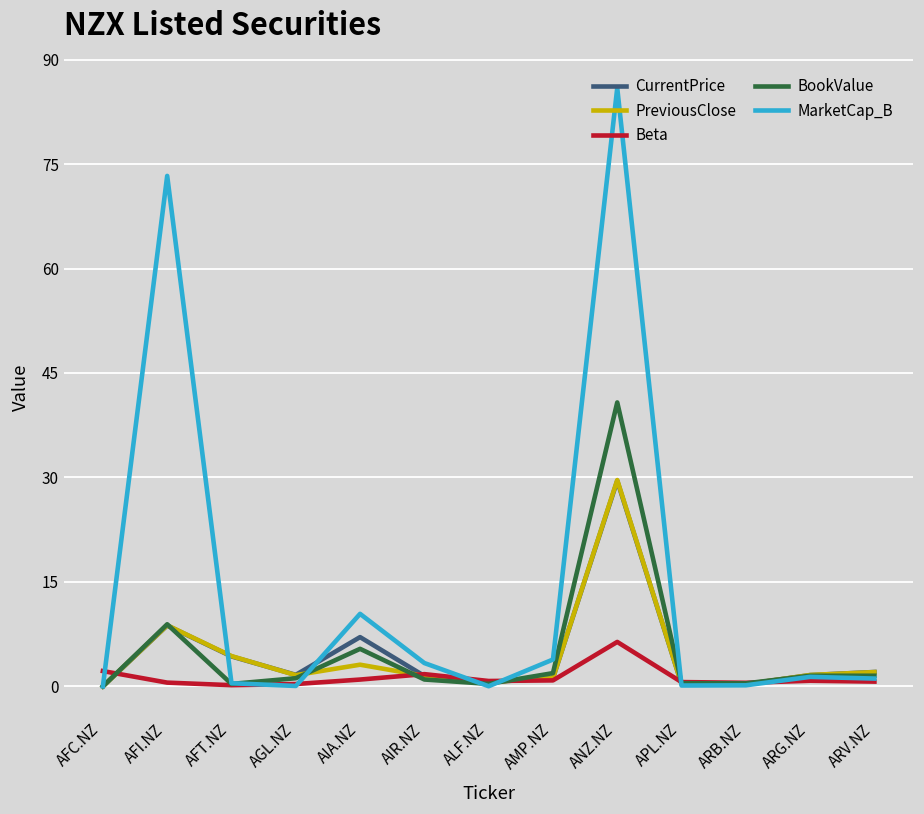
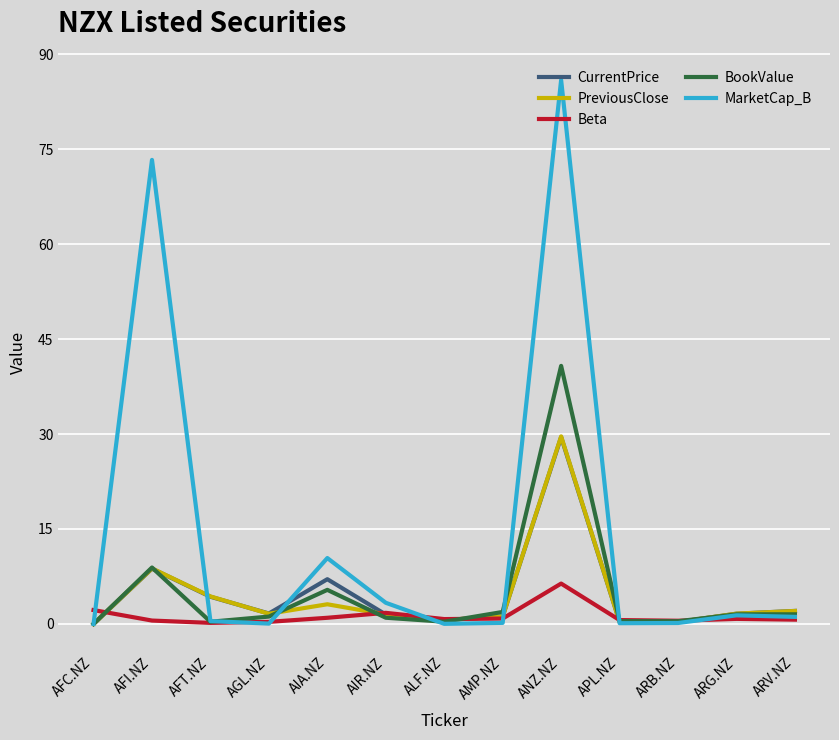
  {
    "CurrentPrice": {
      "AIA.NZ": 7
    },
    "PreviousClose": {
      "AIA.NZ": 3
    },
    "Beta": {
      "AFC.NZ": 2,
      "AFI.NZ": 1,
      "AIA.NZ": 1,
      "ANZ.NZ": 6,
      "ARG.NZ": 1,
      "ARV.NZ": 1
    },
    "BookValue": {
      "AGL.NZ": 1,
      "AIA.NZ": 5,
      "AIR.NZ": 1,
      "AMP.NZ": 2,
      "ANZ.NZ": 41,
      "ARV.NZ": 2
    },
    "MarketCap_B": {
      "AFI.NZ": 73,
      "AIA.NZ": 10,
      "AIR.NZ": 3,
-     "AMP.NZ": 4,
+     "AMP.NZ": 0,
      "ANZ.NZ": 86,
      "ARV.NZ": 1
    }
  }
